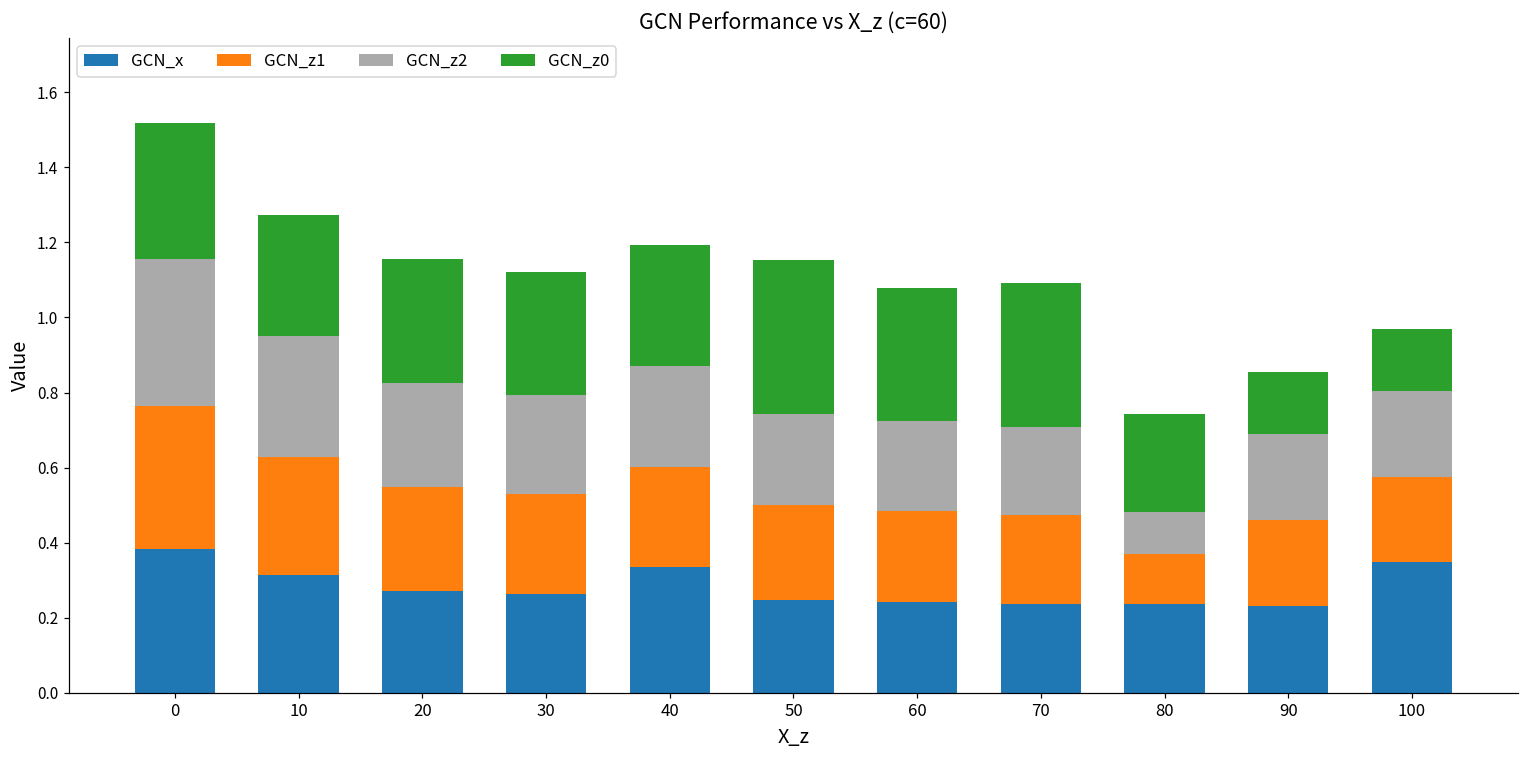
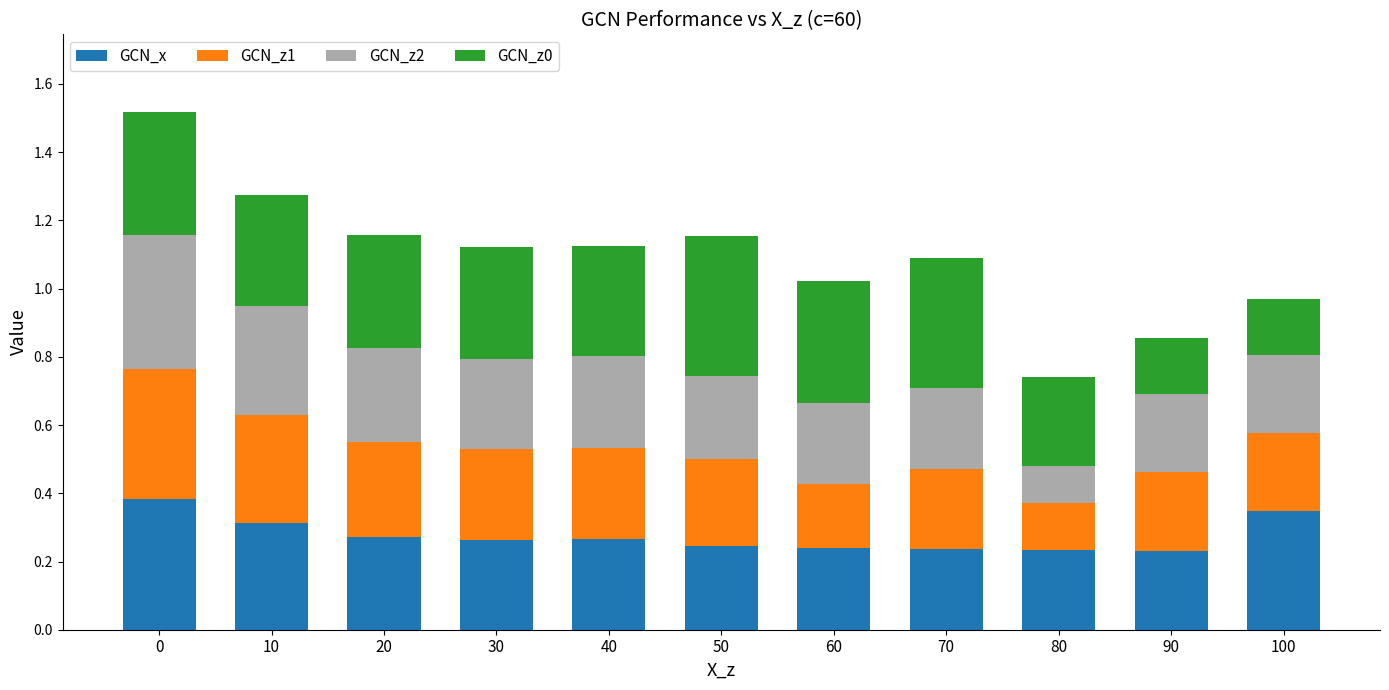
  {
    "GCN_x": {
      "0": 0.38,
      "10": 0.31,
      "20": 0.27,
      "30": 0.26,
-     "40": 0.34,
+     "40": 0.27,
      "50": 0.25,
      "60": 0.24,
      "70": 0.24,
      "80": 0.24,
      "90": 0.23,
      "100": 0.35
    },
    "GCN_z1": {
      "0": 0.38,
      "10": 0.32,
      "20": 0.28,
      "30": 0.27,
      "40": 0.27,
      "50": 0.25,
-     "60": 0.24,
+     "60": 0.19,
      "70": 0.24,
      "80": 0.14,
      "90": 0.23,
      "100": 0.23
    },
    "GCN_z2": {
      "0": 0.39,
      "10": 0.32,
      "20": 0.28,
      "30": 0.27,
      "40": 0.27,
      "50": 0.24,
      "60": 0.24,
      "70": 0.24,
      "80": 0.11,
      "90": 0.23,
      "100": 0.23
    },
    "GCN_z0": {
      "0": 0.36,
      "10": 0.32,
      "20": 0.33,
      "30": 0.33,
      "40": 0.32,
      "50": 0.41,
      "60": 0.36,
      "70": 0.38,
      "80": 0.26,
      "90": 0.17,
      "100": 0.17
    }
  }
